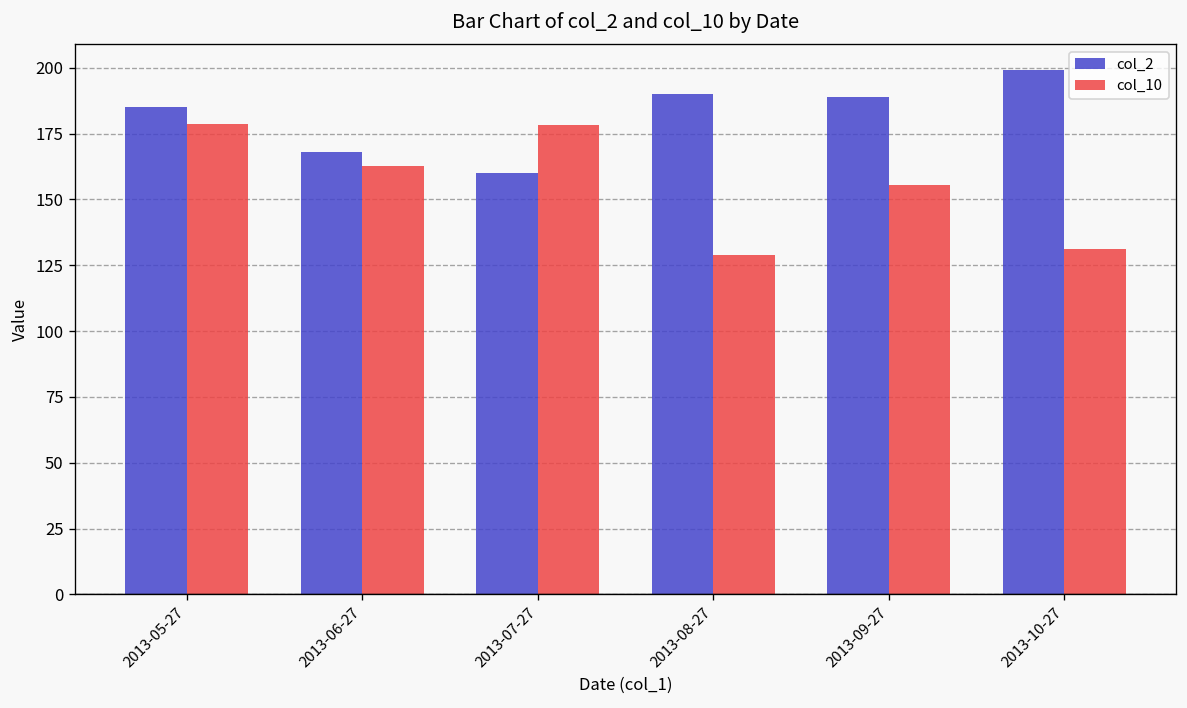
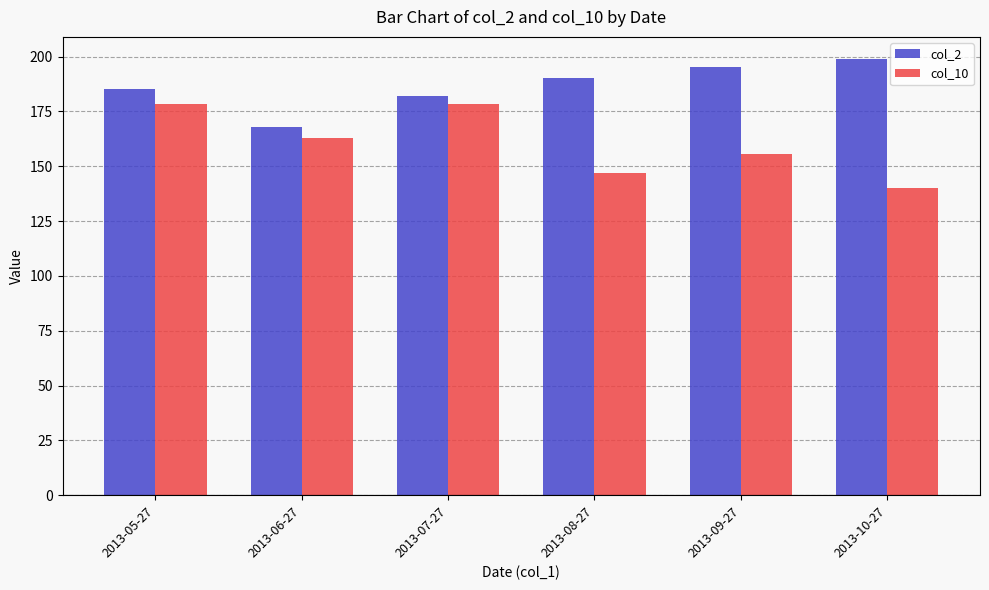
  {
    "col_2": {
      "2013-05-27": 185,
      "2013-06-27": 168,
-     "2013-07-27": 160,
+     "2013-07-27": 182,
      "2013-08-27": 190,
-     "2013-09-27": 189,
+     "2013-09-27": 195,
      "2013-10-27": 199
    },
    "col_10": {
      "2013-05-27": 179,
      "2013-06-27": 163,
      "2013-07-27": 178,
-     "2013-08-27": 129,
+     "2013-08-27": 147,
      "2013-09-27": 156,
-     "2013-10-27": 131
+     "2013-10-27": 140
    }
  }
